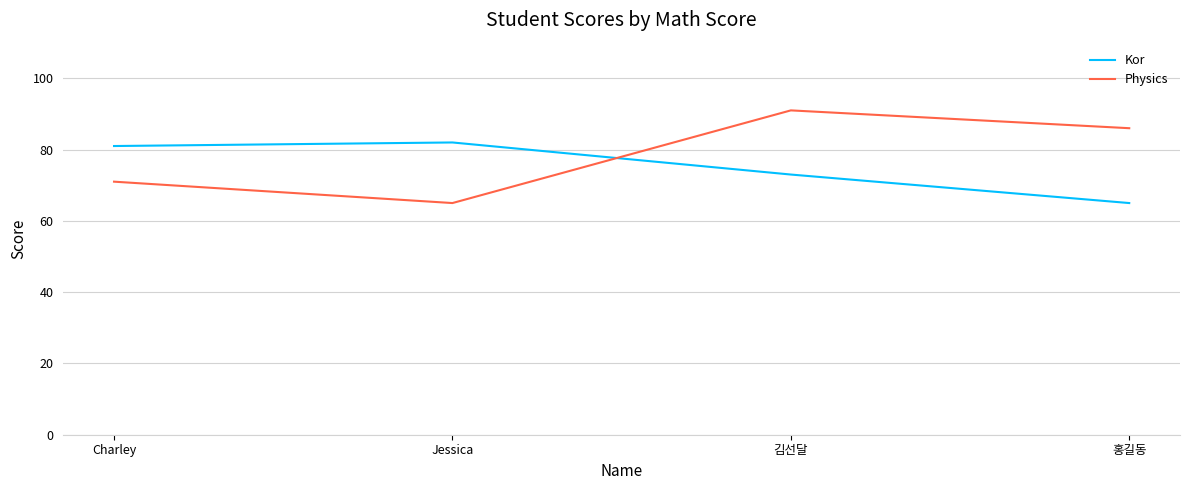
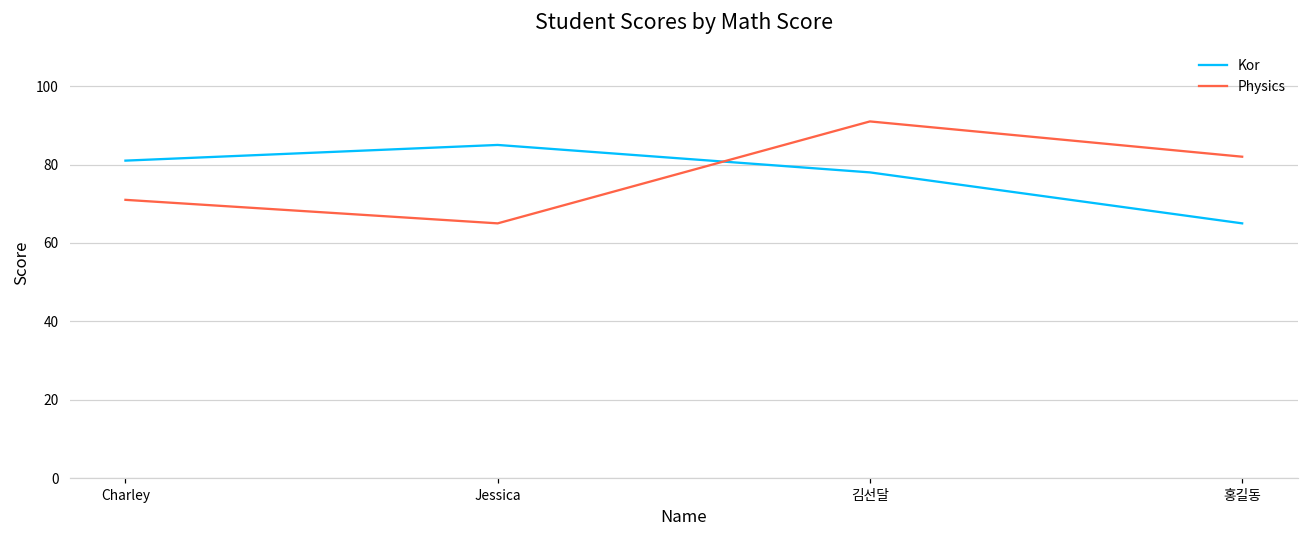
  {
    "Kor": {
      "Charley": 81,
-     "Jessica": 82,
-     "김선달": 73,
+     "Jessica": 85,
+     "김선달": 78,
      "홍길동": 65
    },
    "Physics": {
      "Charley": 71,
      "Jessica": 65,
      "김선달": 91,
-     "홍길동": 86
+     "홍길동": 82
    }
  }
